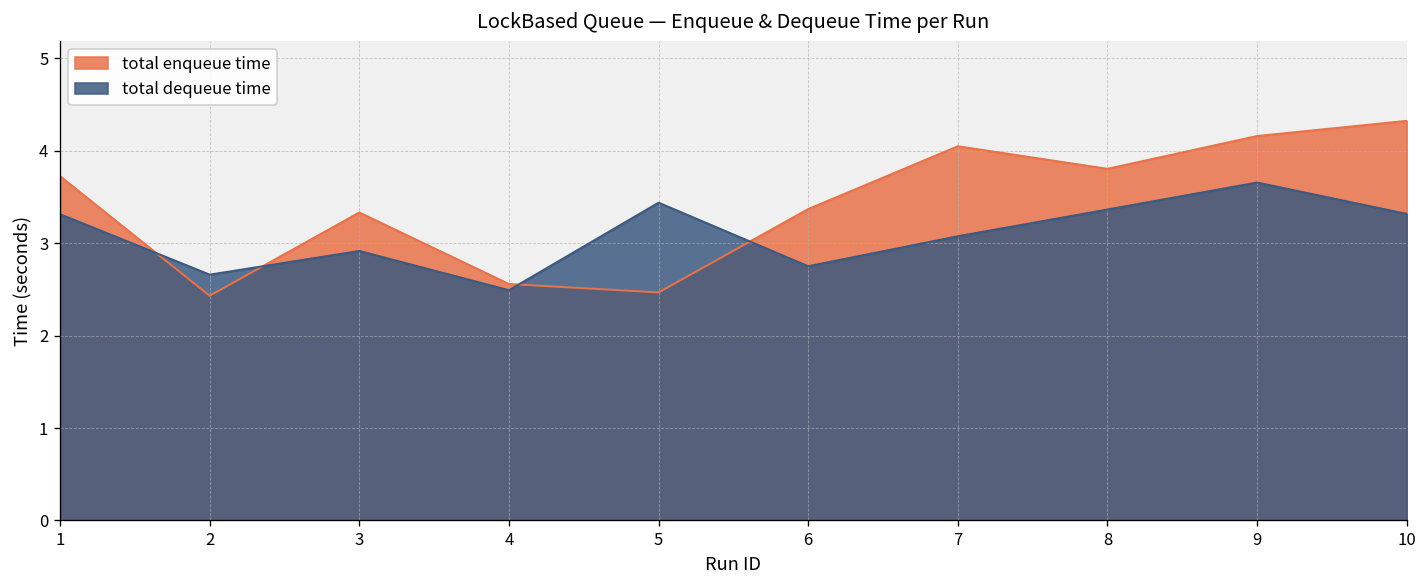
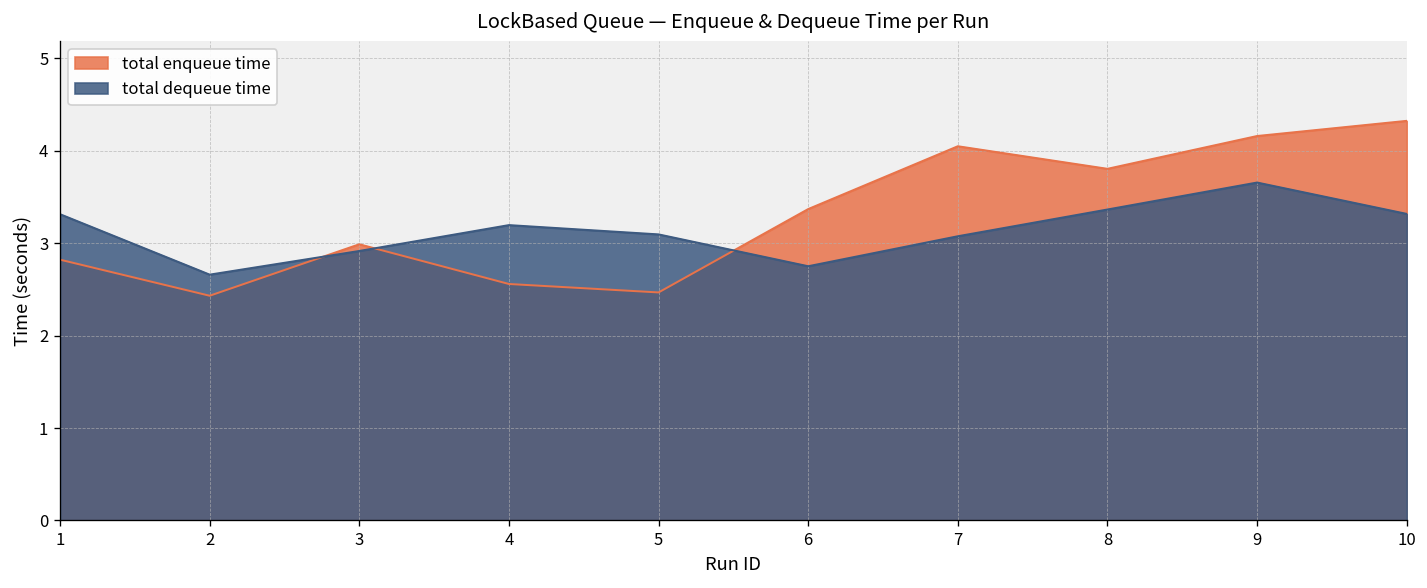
  {
    "total enqueue time": {
-     "1": 3.7,
+     "1": 2.8,
      "2": 2.4,
-     "3": 3.3,
+     "3": 3.0,
      "4": 2.6,
      "5": 2.5,
      "6": 3.4,
      "7": 4.0,
      "8": 3.8,
      "9": 4.2,
      "10": 4.3
    },
    "total dequeue time": {
      "1": 3.3,
      "2": 2.7,
      "3": 2.9,
-     "4": 2.5,
-     "5": 3.4,
+     "4": 3.2,
+     "5": 3.1,
      "6": 2.7,
      "7": 3.1,
      "8": 3.4,
      "9": 3.7,
      "10": 3.3
    }
  }
